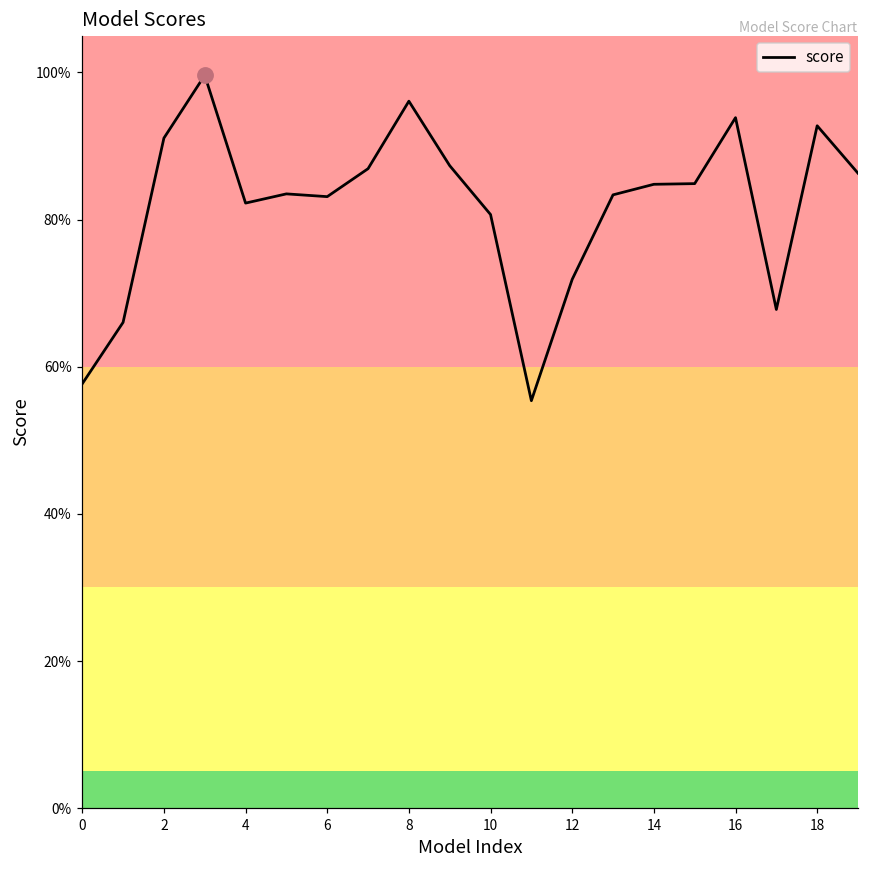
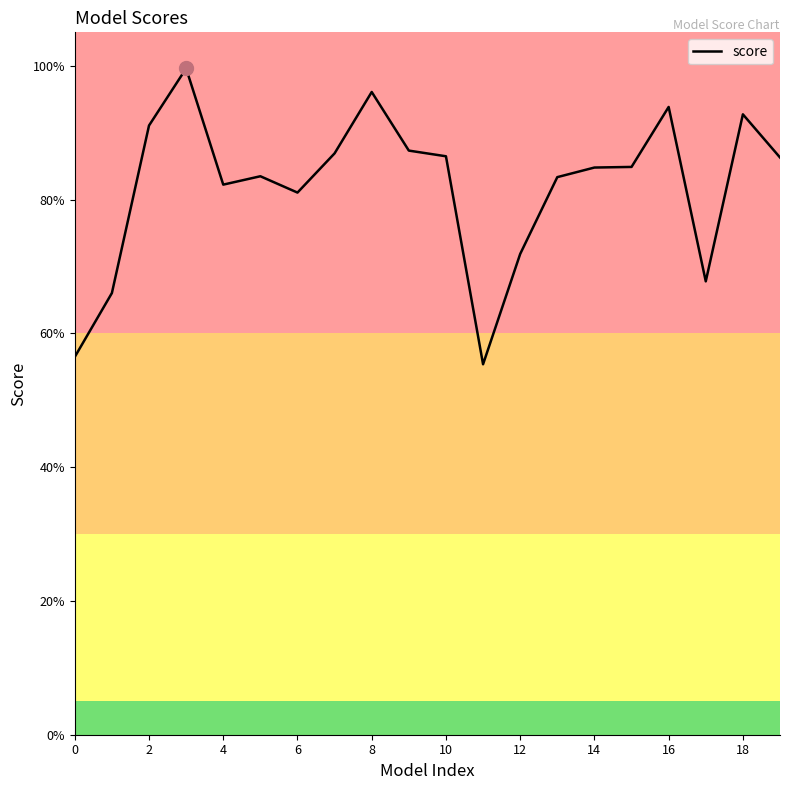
  {
    "score": {
-     "0": "58%",
+     "0": "56%",
      "2": "91%",
      "4": "82%",
-     "6": "83%",
+     "6": "81%",
      "8": "96%",
-     "10": "81%",
+     "10": "86%",
      "12": "72%",
      "14": "85%",
      "16": "94%",
      "18": "93%"
    }
  }
